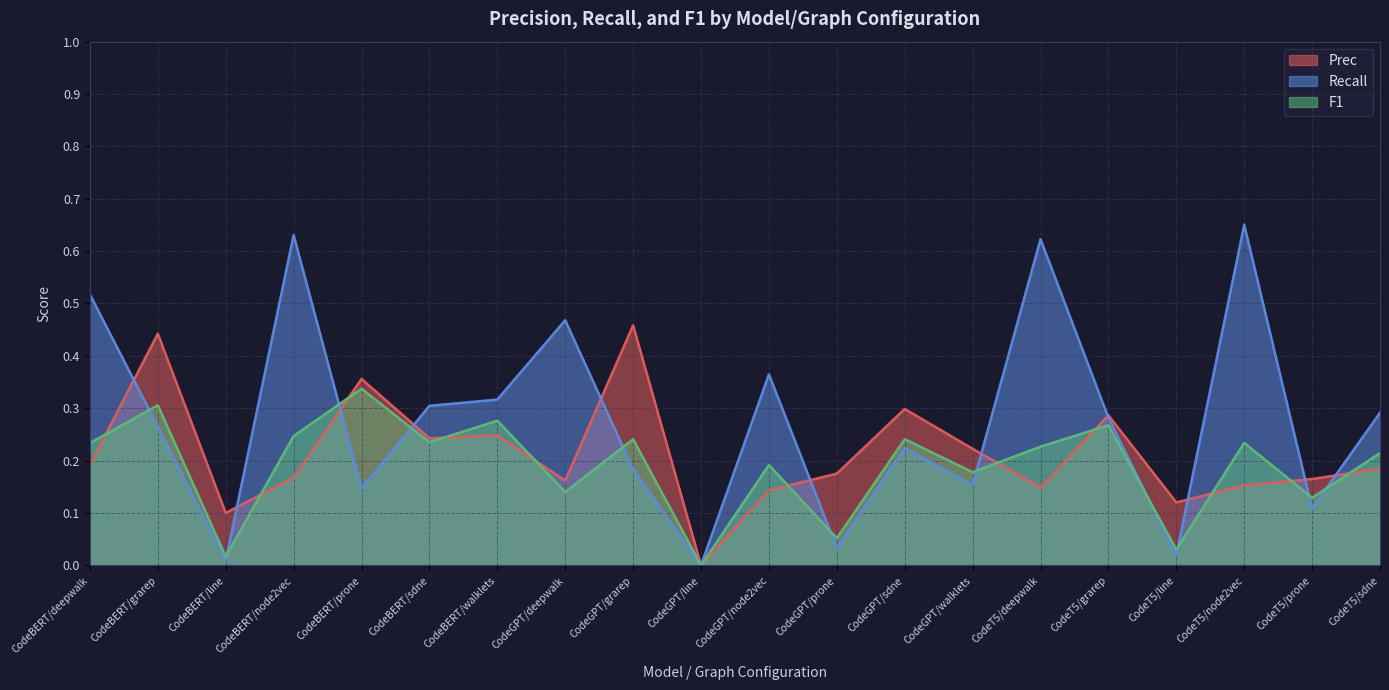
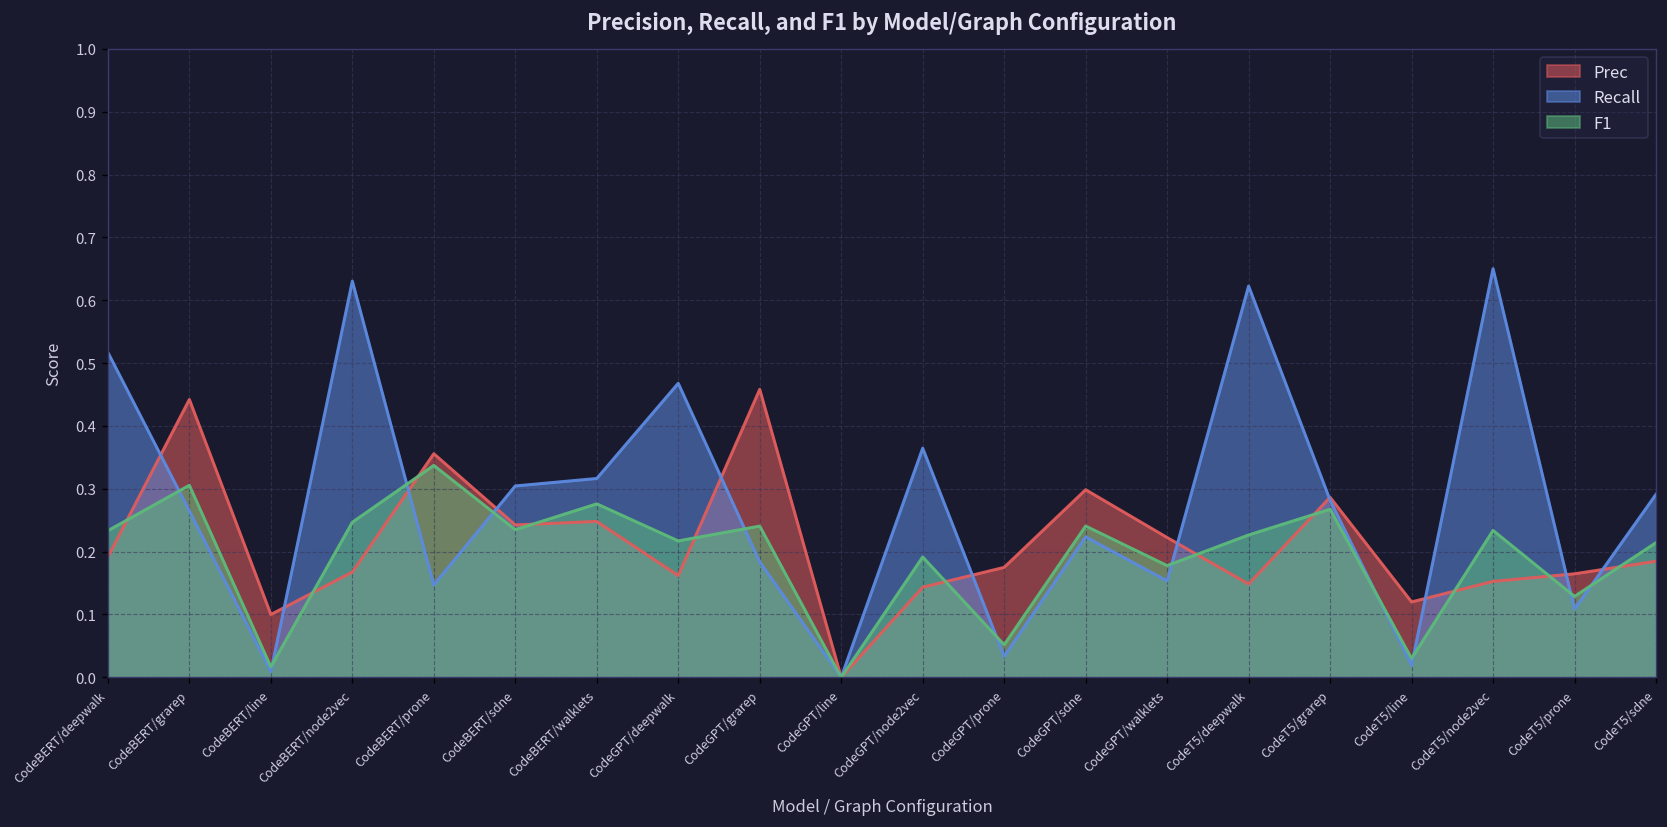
  {
    "Prec": {
      "CodeBERT/deepwalk": 0.19,
      "CodeBERT/grarep": 0.44,
      "CodeBERT/line": 0.10,
      "CodeBERT/node2vec": 0.17,
      "CodeBERT/prone": 0.36,
      "CodeBERT/sdne": 0.24,
      "CodeBERT/walklets": 0.25,
      "CodeGPT/deepwalk": 0.16,
      "CodeGPT/grarep": 0.46,
      "CodeGPT/node2vec": 0.14,
      "CodeGPT/prone": 0.18,
      "CodeGPT/sdne": 0.30,
      "CodeGPT/walklets": 0.22,
      "CodeT5/deepwalk": 0.15,
      "CodeT5/line": 0.12,
      "CodeT5/node2vec": 0.15,
      "CodeT5/prone": 0.16,
      "CodeT5/sdne": 0.18
    },
    "Recall": {
      "CodeBERT/deepwalk": 0.52,
      "CodeBERT/grarep": 0.26,
      "CodeBERT/line": 0.01,
      "CodeBERT/node2vec": 0.63,
      "CodeBERT/prone": 0.15,
      "CodeBERT/sdne": 0.30,
      "CodeBERT/walklets": 0.32,
      "CodeGPT/deepwalk": 0.47,
      "CodeGPT/grarep": 0.18,
      "CodeGPT/node2vec": 0.36,
      "CodeGPT/prone": 0.03,
      "CodeGPT/sdne": 0.22,
      "CodeGPT/walklets": 0.15,
      "CodeT5/deepwalk": 0.62,
      "CodeT5/line": 0.02,
      "CodeT5/node2vec": 0.65,
      "CodeT5/prone": 0.11,
      "CodeT5/sdne": 0.29
    },
    "F1": {
      "CodeBERT/deepwalk": 0.23,
      "CodeBERT/grarep": 0.31,
      "CodeBERT/line": 0.02,
      "CodeBERT/node2vec": 0.25,
      "CodeBERT/prone": 0.34,
      "CodeBERT/sdne": 0.23,
      "CodeBERT/walklets": 0.28,
-     "CodeGPT/deepwalk": 0.14,
+     "CodeGPT/deepwalk": 0.22,
      "CodeGPT/grarep": 0.24,
      "CodeGPT/node2vec": 0.19,
      "CodeGPT/prone": 0.05,
      "CodeGPT/sdne": 0.24,
      "CodeGPT/walklets": 0.18,
      "CodeT5/deepwalk": 0.23,
      "CodeT5/grarep": 0.27,
      "CodeT5/line": 0.03,
      "CodeT5/node2vec": 0.23,
      "CodeT5/prone": 0.13,
      "CodeT5/sdne": 0.21
    }
  }
